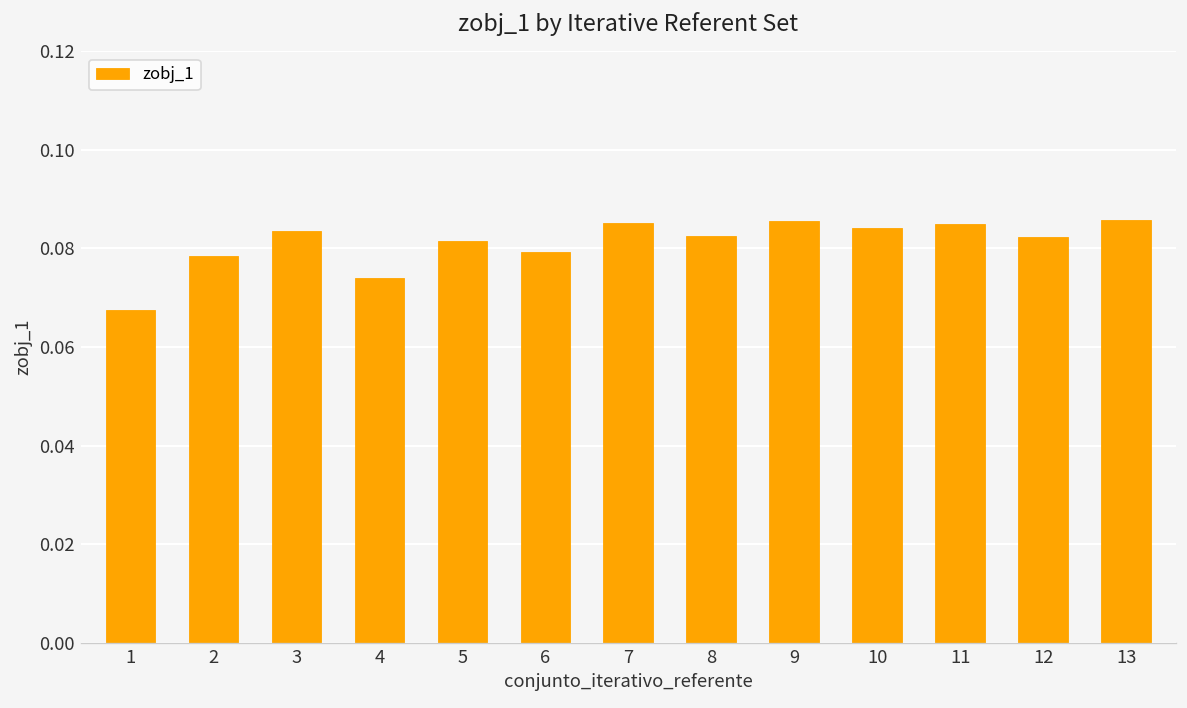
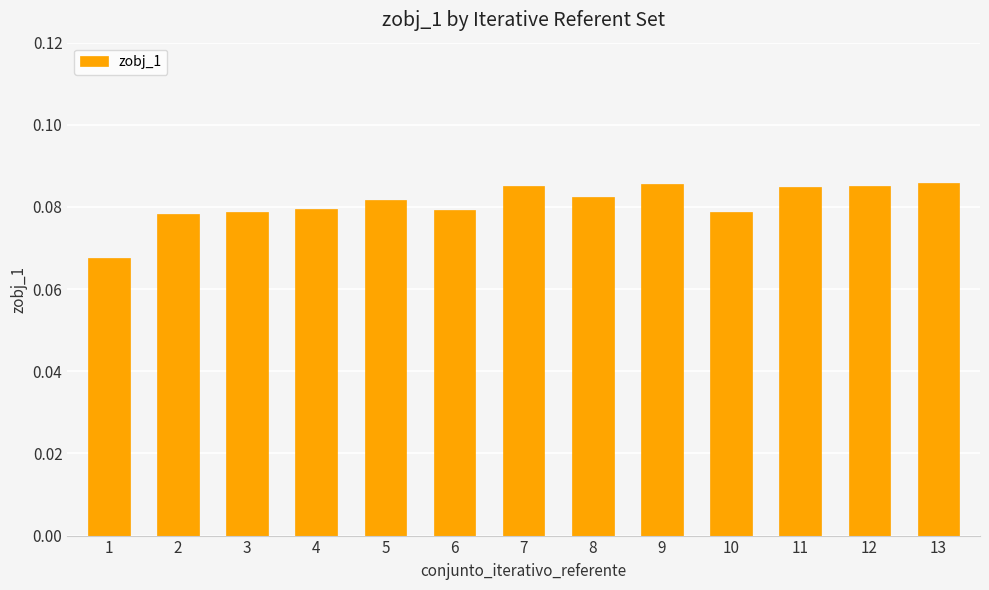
  {
    "1": 0.068,
    "2": 0.078,
-   "3": 0.083,
-   "4": 0.074,
+   "3": 0.079,
+   "4": 0.079,
    "5": 0.082,
    "6": 0.079,
    "7": 0.085,
    "8": 0.083,
    "9": 0.086,
-   "10": 0.084,
+   "10": 0.079,
    "11": 0.085,
-   "12": 0.082,
+   "12": 0.085,
    "13": 0.086
  }
